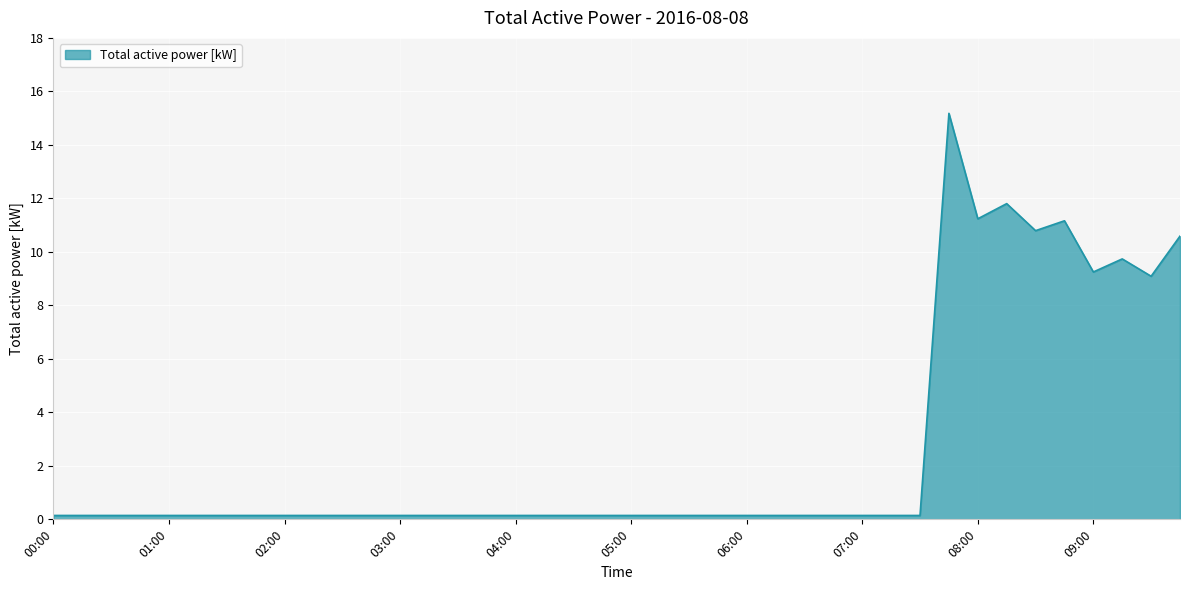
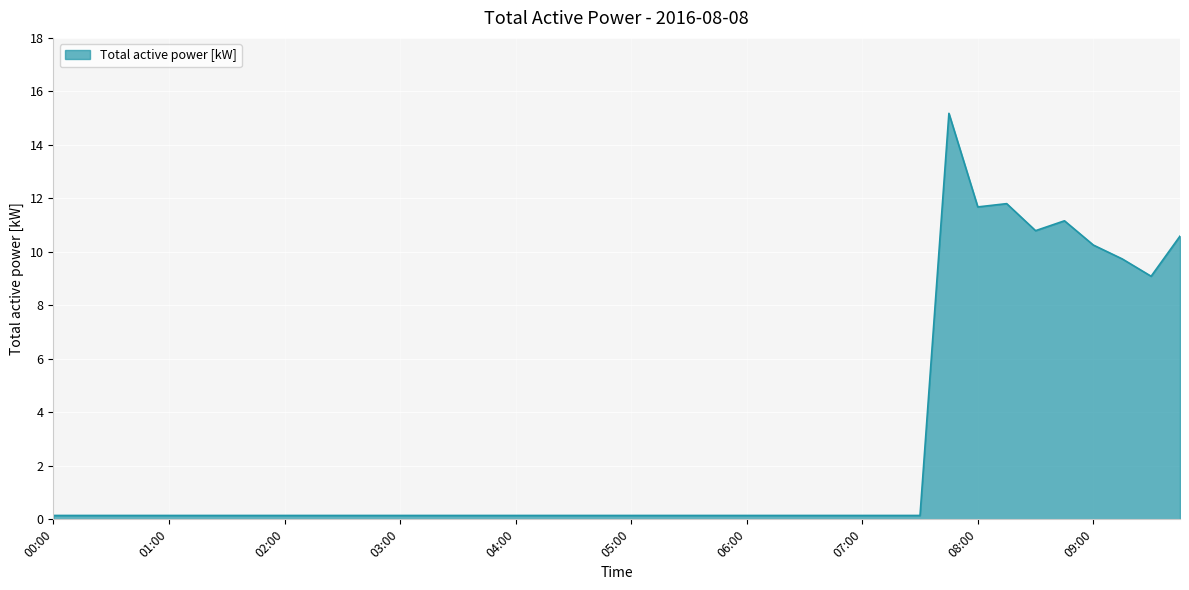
  {
    "00:00": 0.1,
    "01:00": 0.1,
    "02:00": 0.1,
    "03:00": 0.1,
    "04:00": 0.1,
    "05:00": 0.1,
    "06:00": 0.1,
    "07:00": 0.1,
-   "08:00": 11.2,
-   "09:00": 9.2
+   "08:00": 11.7,
+   "09:00": 10.3
  }
